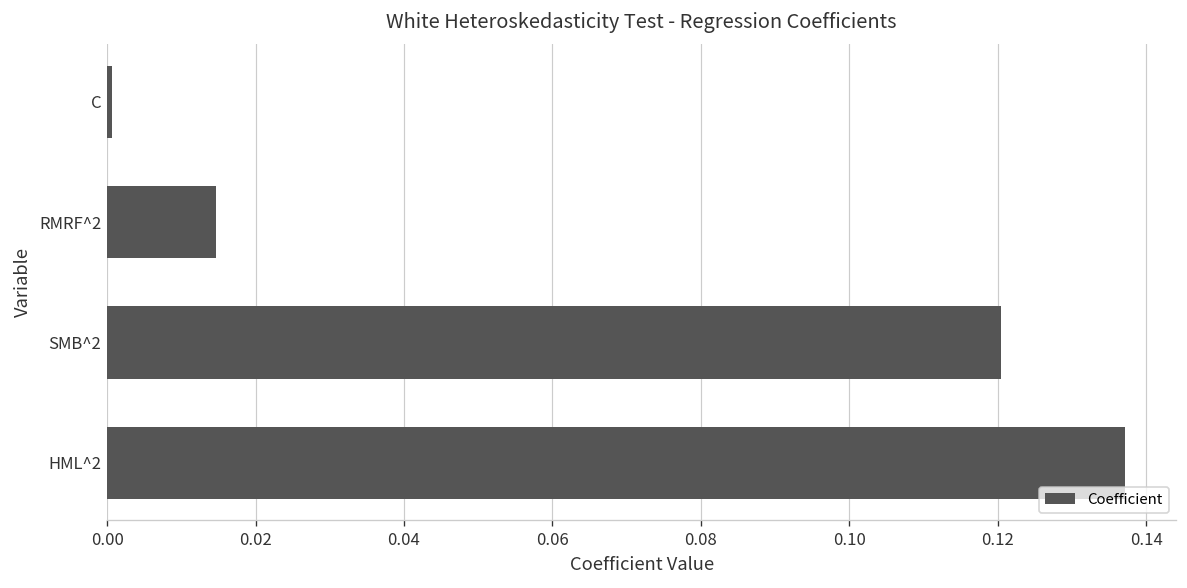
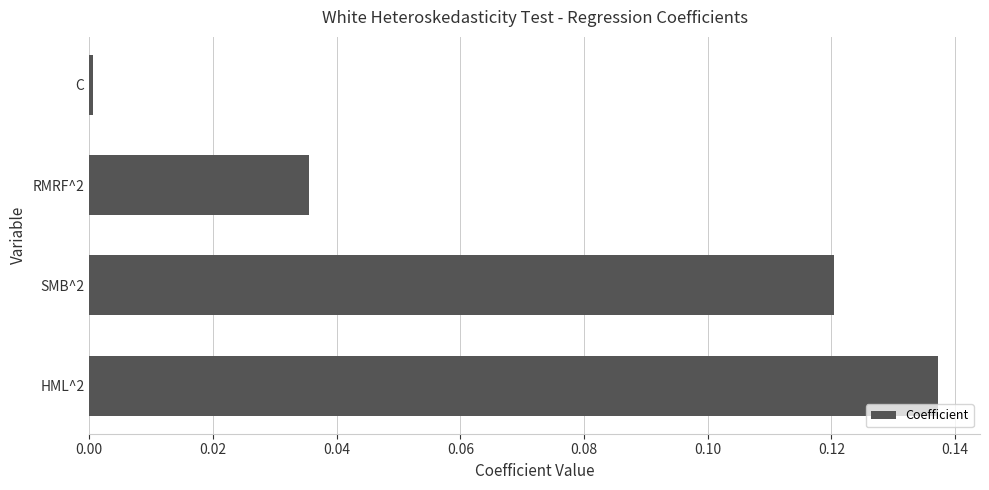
  {
    "C": 0.001,
-   "RMRF^2": 0.015,
+   "RMRF^2": 0.036,
    "SMB^2": 0.120,
    "HML^2": 0.137
  }
